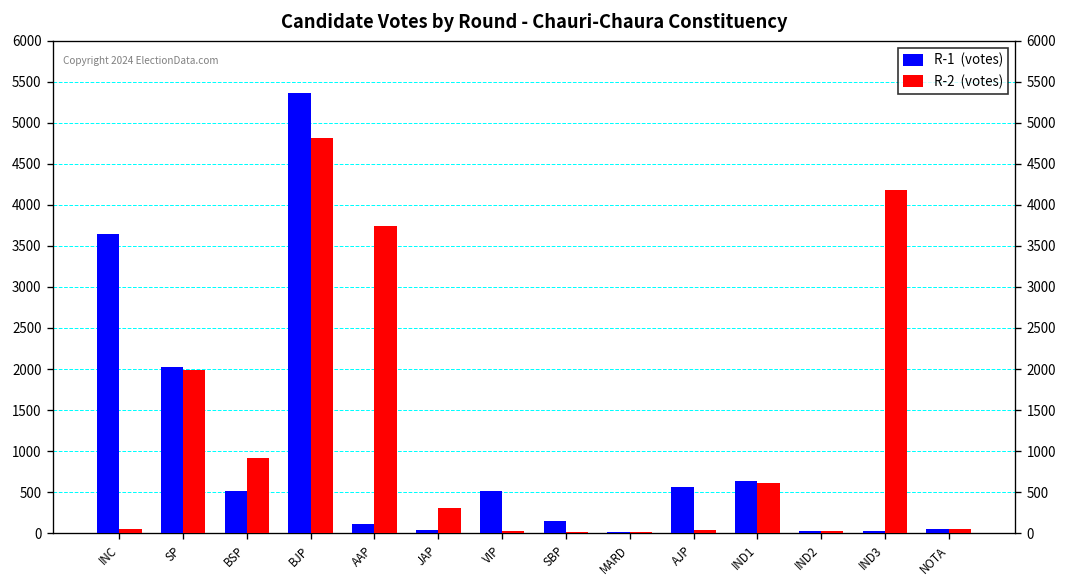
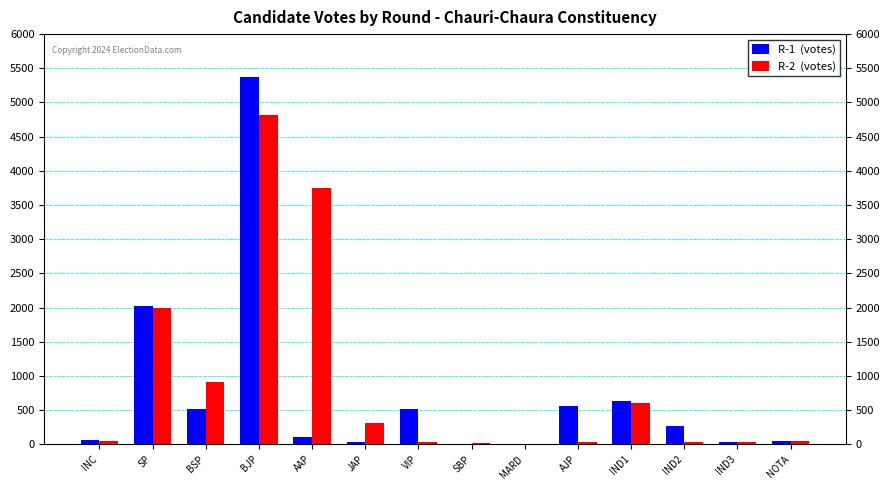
  {
    "R-1 (votes)": {
-     "INC": 3700,
+     "INC": 100,
      "SP": 2000,
      "BSP": 500,
      "BJP": 5400,
      "AAP": 100,
      "JAP": 0,
      "VIP": 500,
-     "SBP": 100,
+     "SBP": 0,
      "AJP": 600,
      "IND1": 600,
-     "IND2": 0,
+     "IND2": 300,
      "NOTA": 0
    },
    "R-2 (votes)": {
      "INC": 100,
      "SP": 2000,
      "BSP": 900,
      "BJP": 4800,
      "AAP": 3700,
      "JAP": 300,
      "IND1": 600,
-     "IND3": 4200,
+     "IND3": 0,
      "NOTA": 0
    }
  }
